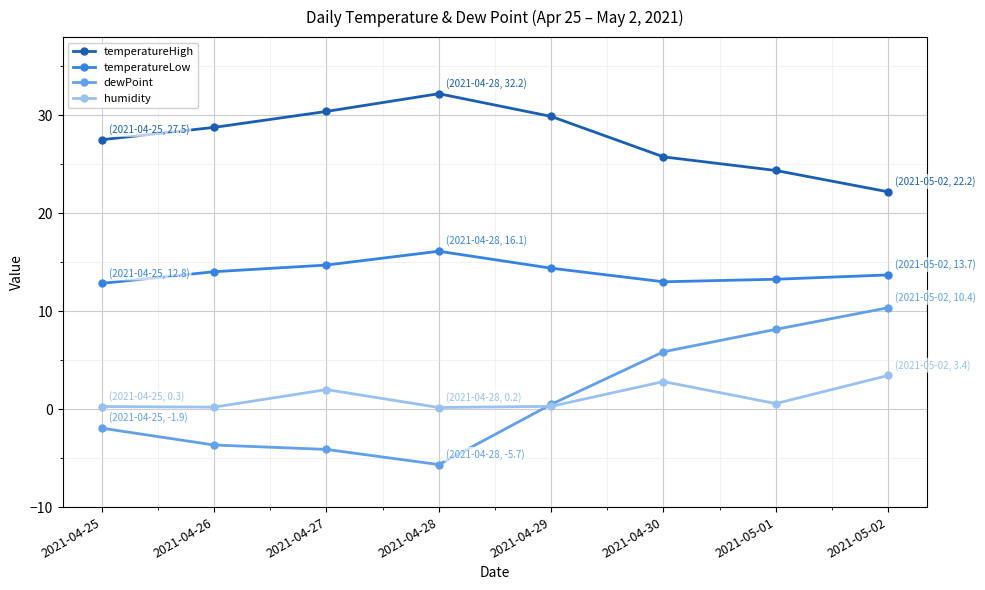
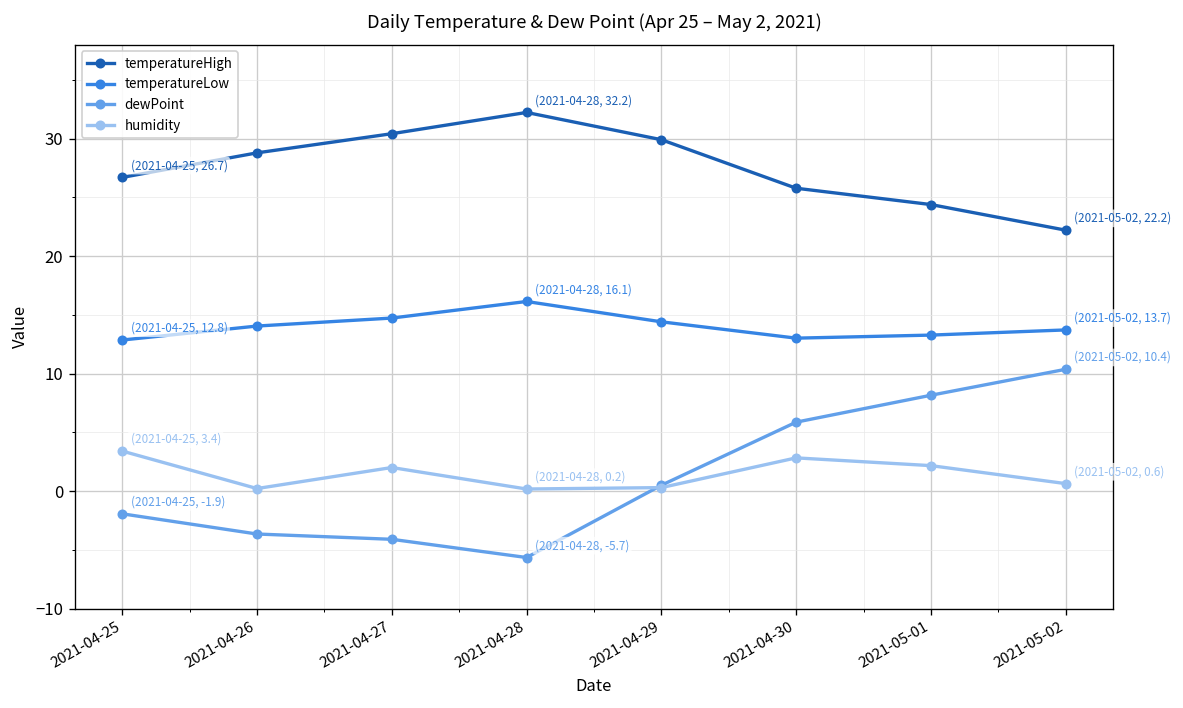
  {
    "temperatureHigh": {
-     "2021-04-25": 27.5
+     "2021-04-25": 26.7
    },
    "humidity": {
-     "2021-04-25": 0.3,
-     "2021-05-01": 1,
-     "2021-05-02": 3.4
+     "2021-04-25": 3.4,
+     "2021-05-01": 2,
+     "2021-05-02": 0.6
    }
  }
